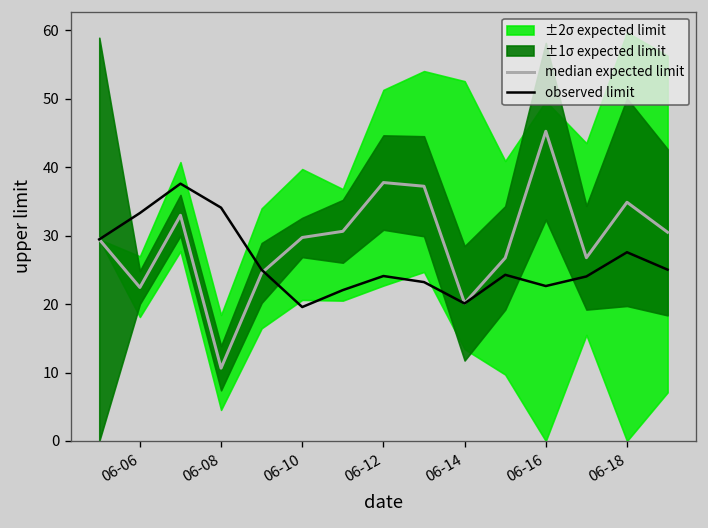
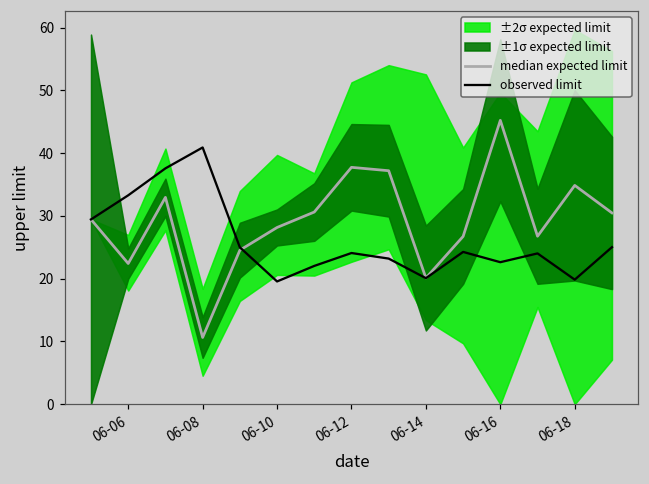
  {
    "median expected limit": {
      "06-06": 22,
      "06-08": 11,
-     "06-10": 30,
+     "06-10": 28,
      "06-12": 38,
      "06-16": 45,
      "06-18": 35
    },
    "observed limit": {
      "06-06": 33,
-     "06-08": 34,
+     "06-08": 41,
      "06-10": 20,
      "06-12": 24,
      "06-16": 23,
-     "06-18": 28
+     "06-18": 20
    }
  }
